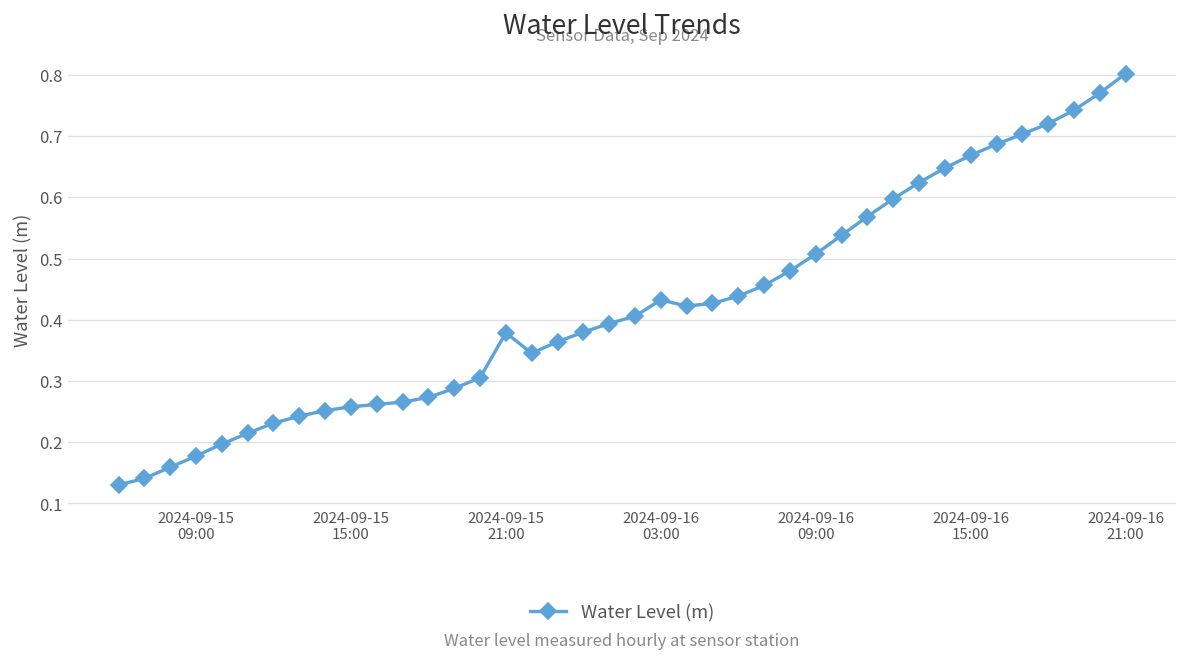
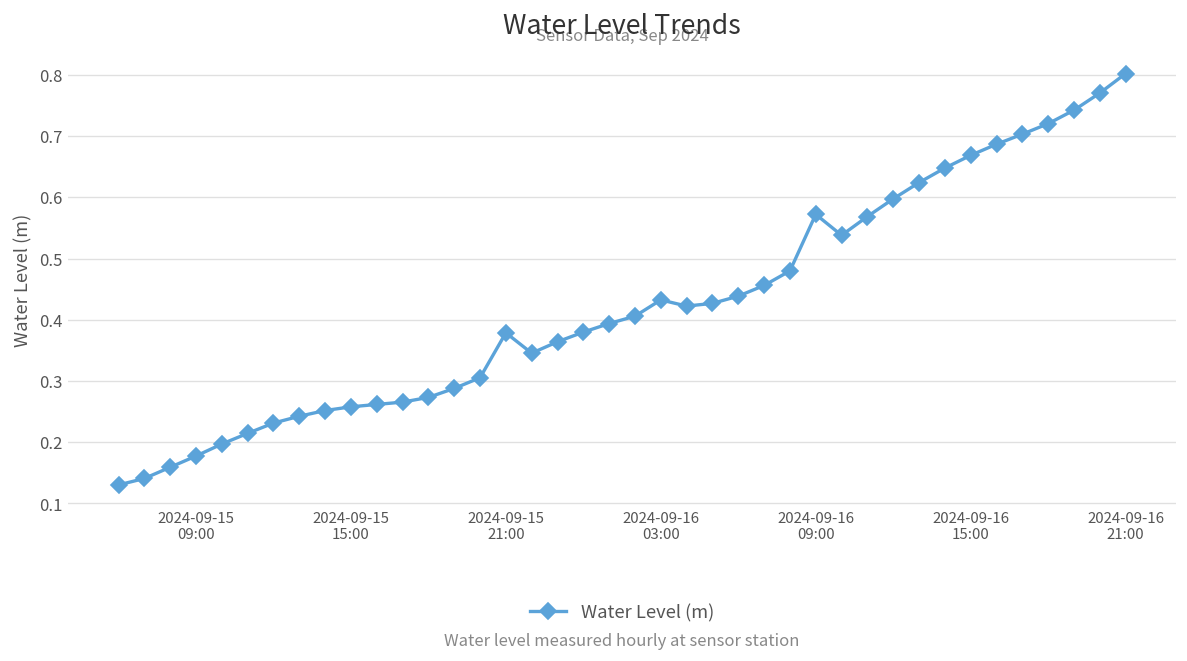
  {
    "2024-09-15 09:00": 0.18,
    "2024-09-15 15:00": 0.26,
    "2024-09-15 21:00": 0.38,
    "2024-09-16 03:00": 0.43,
-   "2024-09-16 09:00": 0.51,
+   "2024-09-16 09:00": 0.57,
    "2024-09-16 15:00": 0.67,
    "2024-09-16 21:00": 0.80
  }
